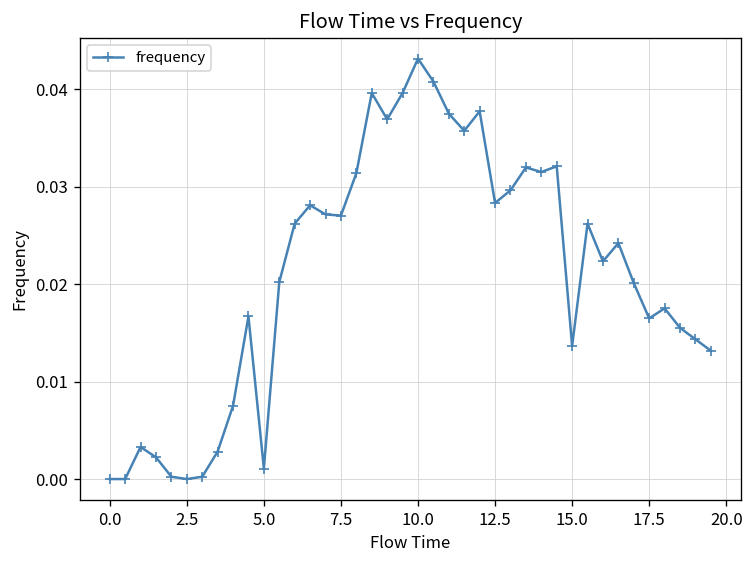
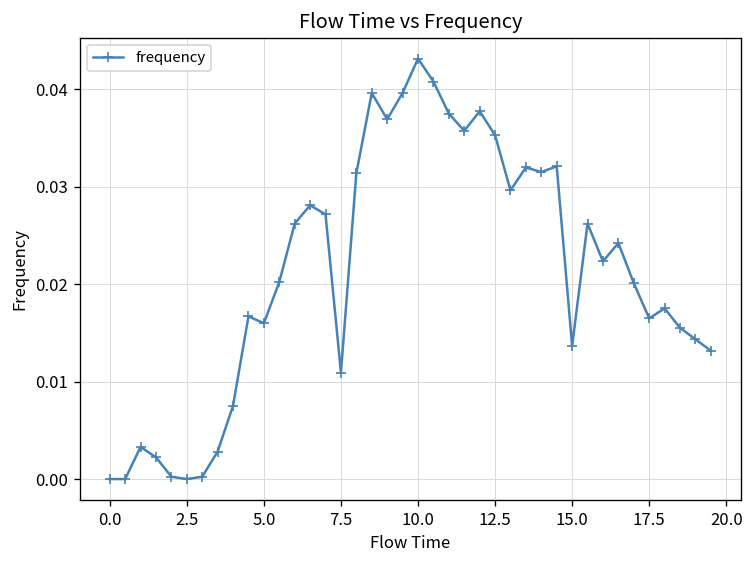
  {
    "0.0": 0.000,
    "2.5": 0.000,
-   "5.0": 0.001,
-   "7.5": 0.027,
+   "5.0": 0.016,
+   "7.5": 0.011,
    "10.0": 0.043,
-   "12.5": 0.028,
+   "12.5": 0.035,
    "15.0": 0.014,
    "17.5": 0.016
  }
